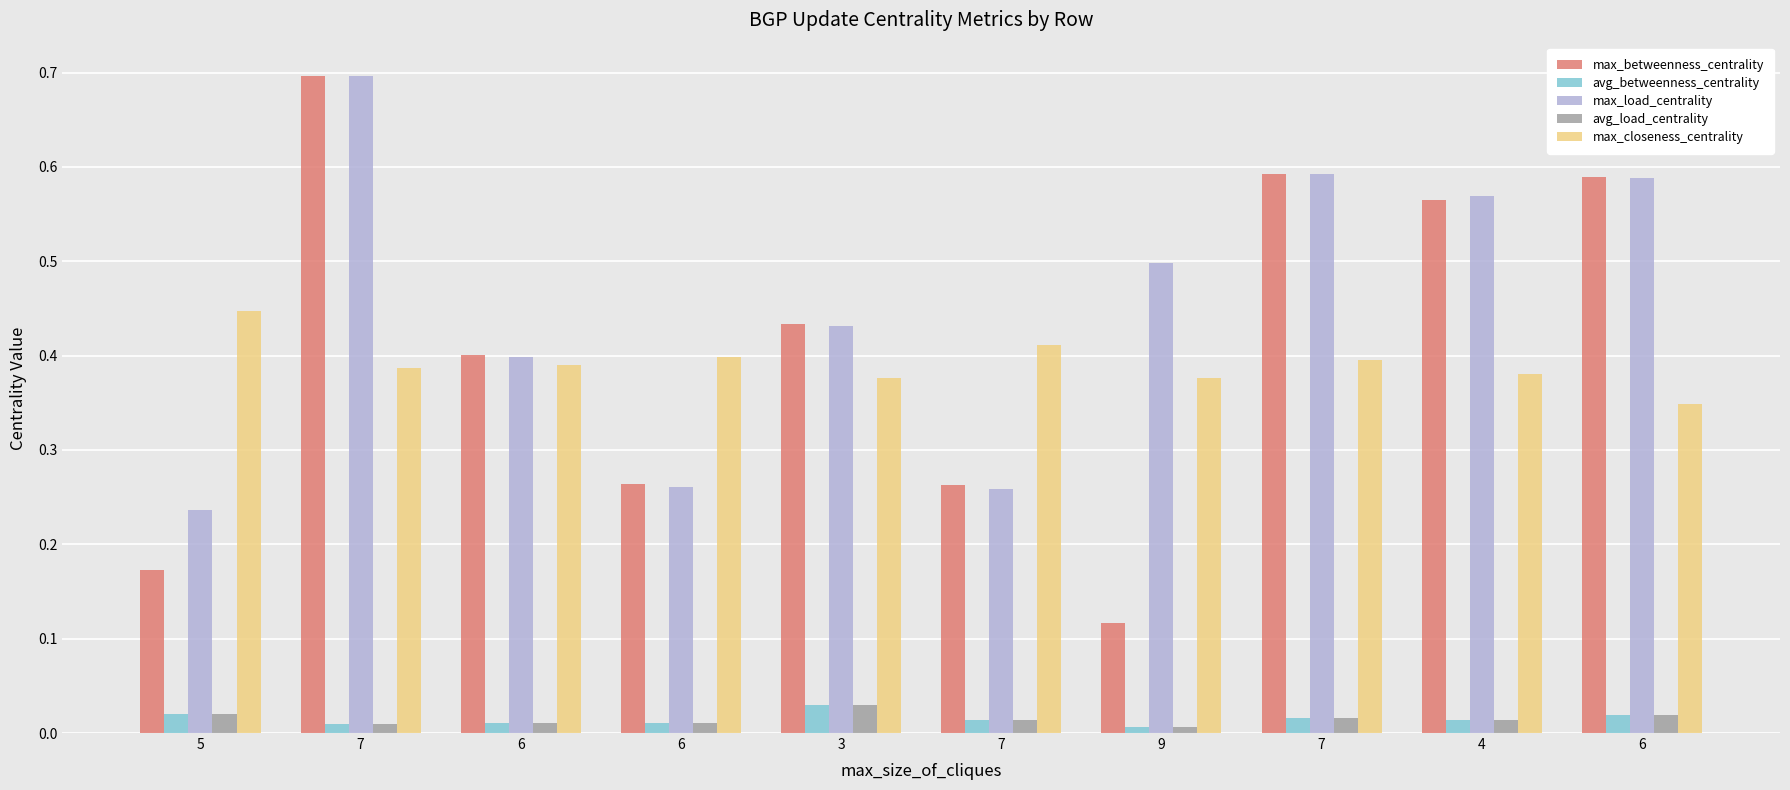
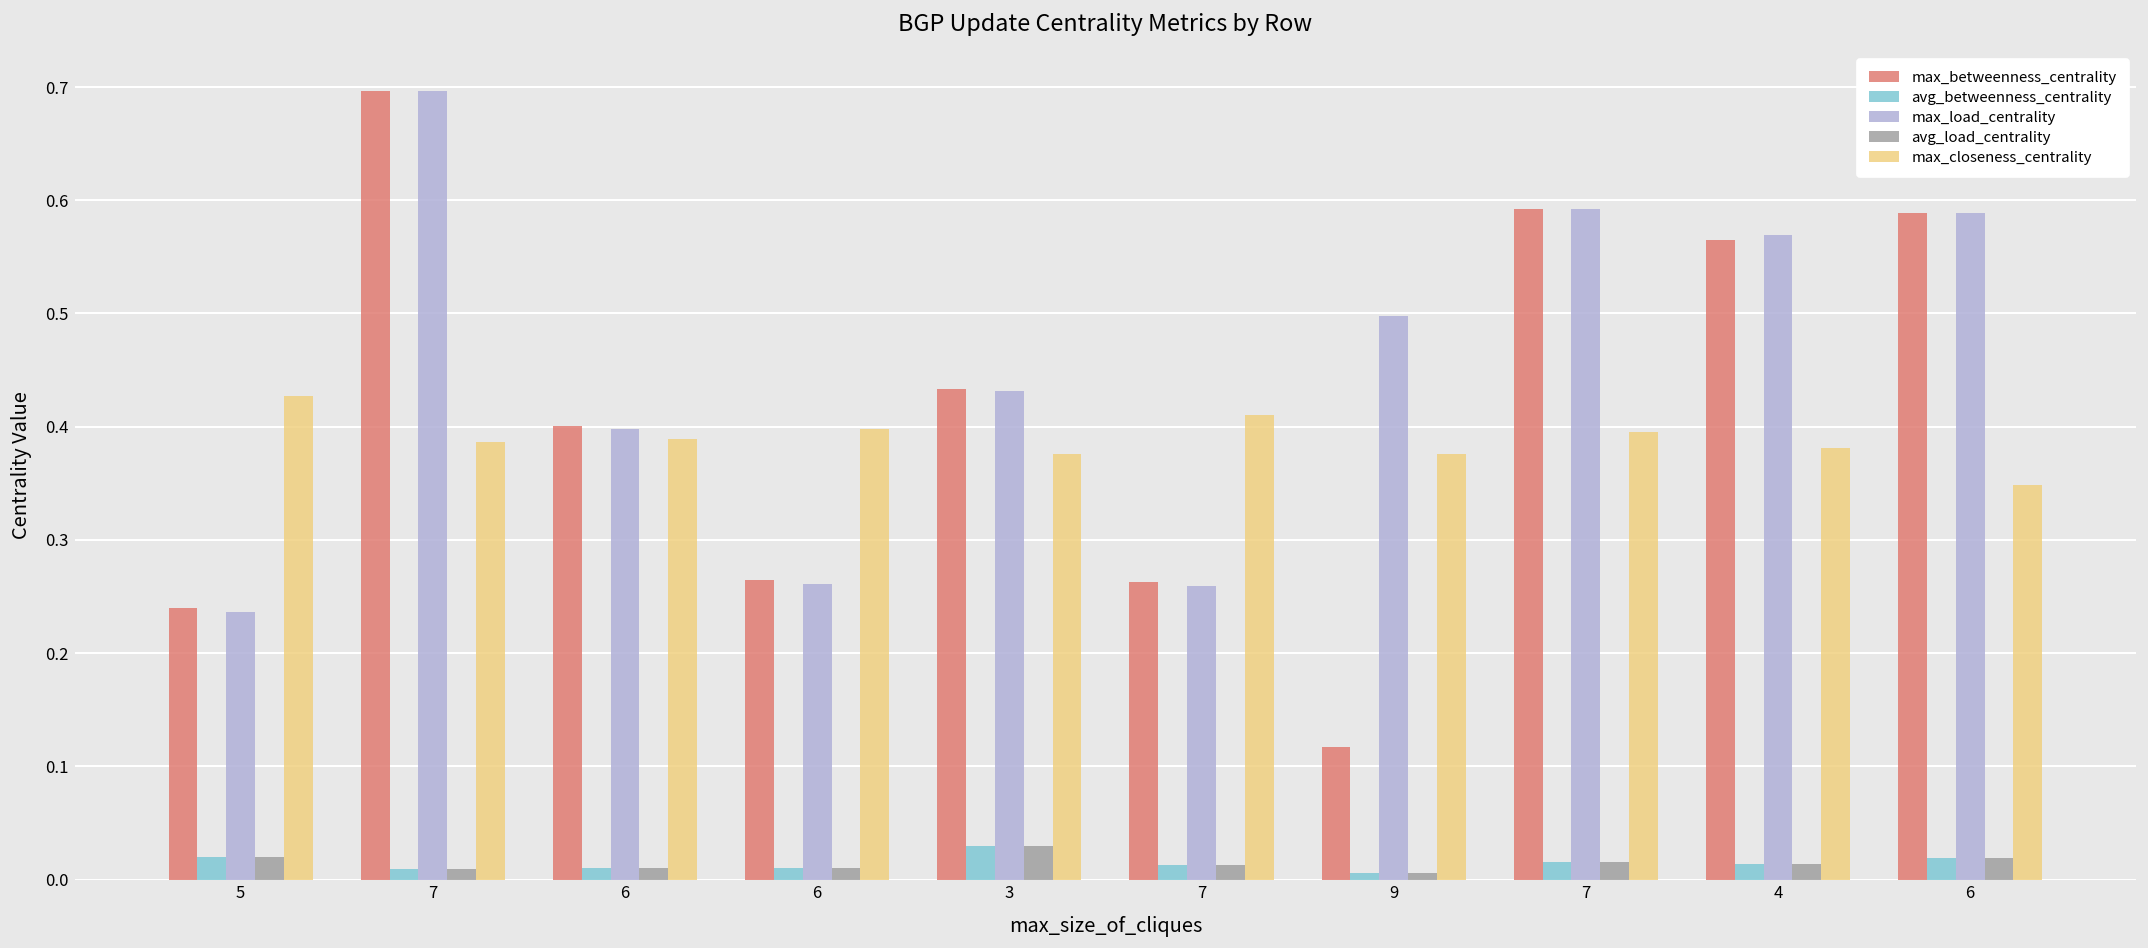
  {
    "max_betweenness_centrality": {
-     "5": 0.17,
+     "5": 0.24,
      "3": 0.43,
      "9": 0.12,
      "4": 0.56
    },
    "avg_load_centrality": {
      "5": 0.02,
      "3": 0.03,
      "9": 0.01,
      "4": 0.01
    },
    "max_closeness_centrality": {
-     "5": 0.45,
+     "5": 0.43,
      "3": 0.38,
      "9": 0.38,
      "4": 0.38
    }
  }
